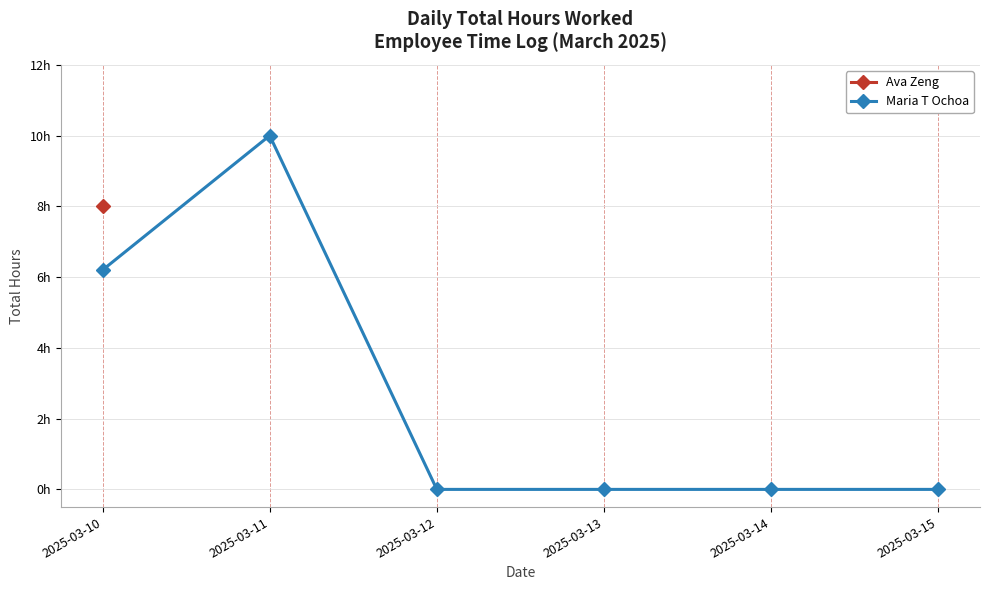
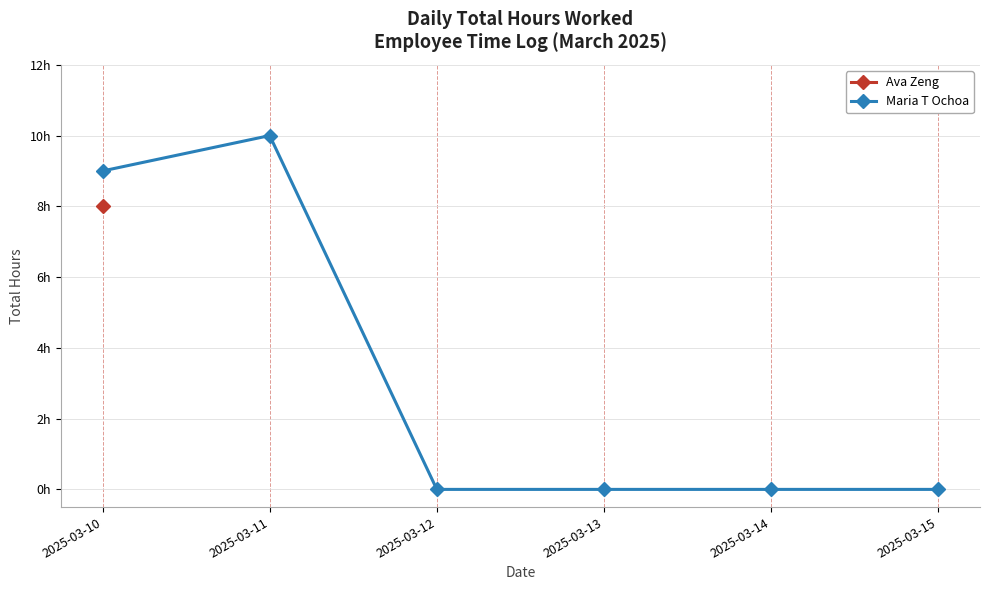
  {
    "Ava Zeng": {
      "2025-03-10": "8.0h"
    },
    "Maria T Ochoa": {
-     "2025-03-10": "6.2h",
+     "2025-03-10": "9.0h",
      "2025-03-11": "10.0h",
      "2025-03-12": "0.0h",
      "2025-03-13": "0.0h",
      "2025-03-14": "0.0h",
      "2025-03-15": "0.0h"
    }
  }
